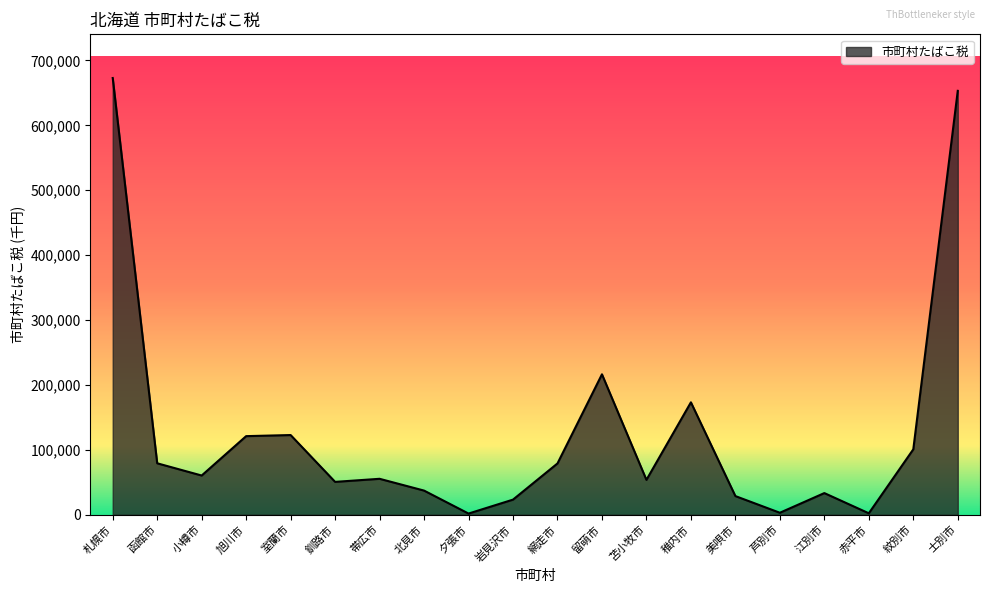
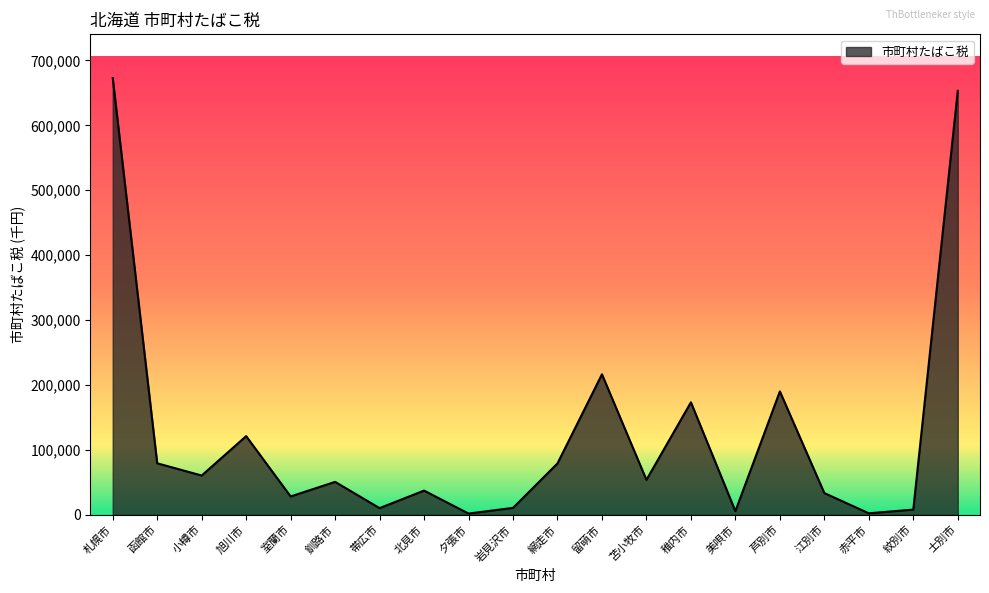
  {
    "札幌市": "670,000",
    "函館市": "80,000",
    "小樽市": "60,000",
    "旭川市": "120,000",
-   "室蘭市": "120,000",
+   "室蘭市": "30,000",
    "釧路市": "50,000",
-   "帯広市": "60,000",
+   "帯広市": "10,000",
    "北見市": "40,000",
    "夕張市": "0",
-   "岩見沢市": "20,000",
+   "岩見沢市": "10,000",
    "網走市": "80,000",
    "留萌市": "220,000",
    "苫小牧市": "50,000",
    "稚内市": "170,000",
-   "美唄市": "30,000",
-   "芦別市": "0",
+   "美唄市": "10,000",
+   "芦別市": "190,000",
    "江別市": "30,000",
    "赤平市": "0",
-   "紋別市": "100,000",
+   "紋別市": "10,000",
    "士別市": "650,000"
  }
